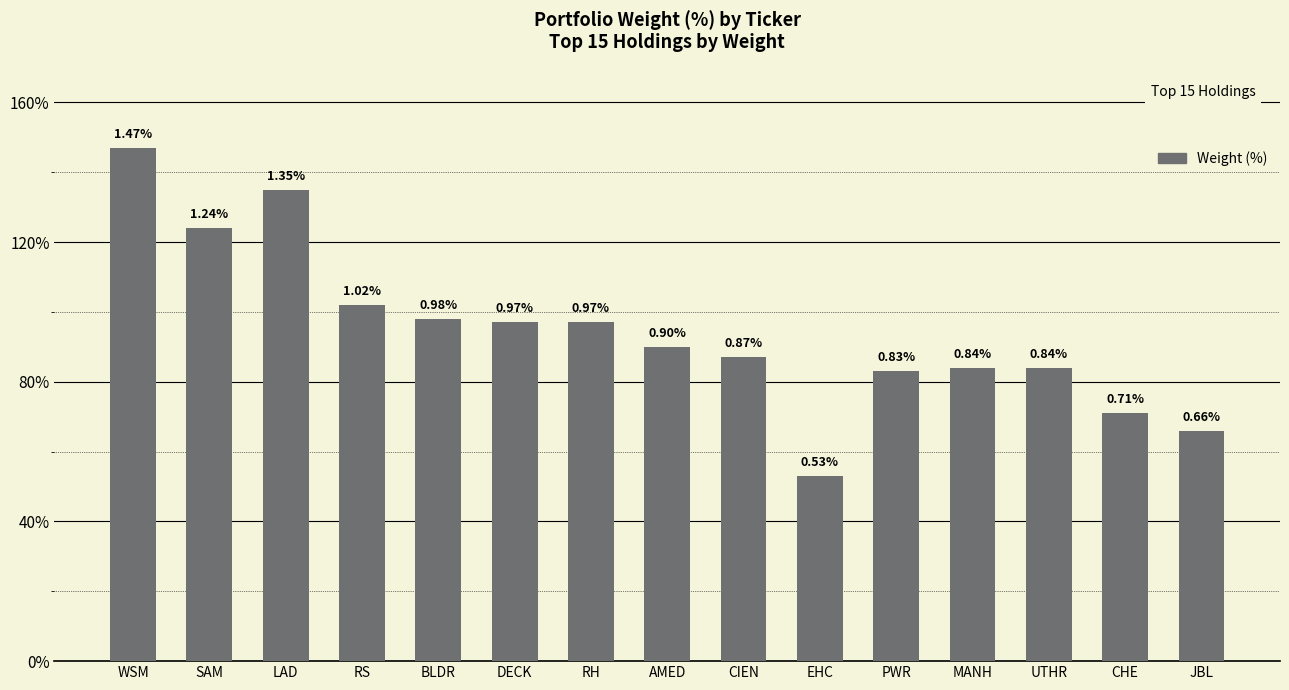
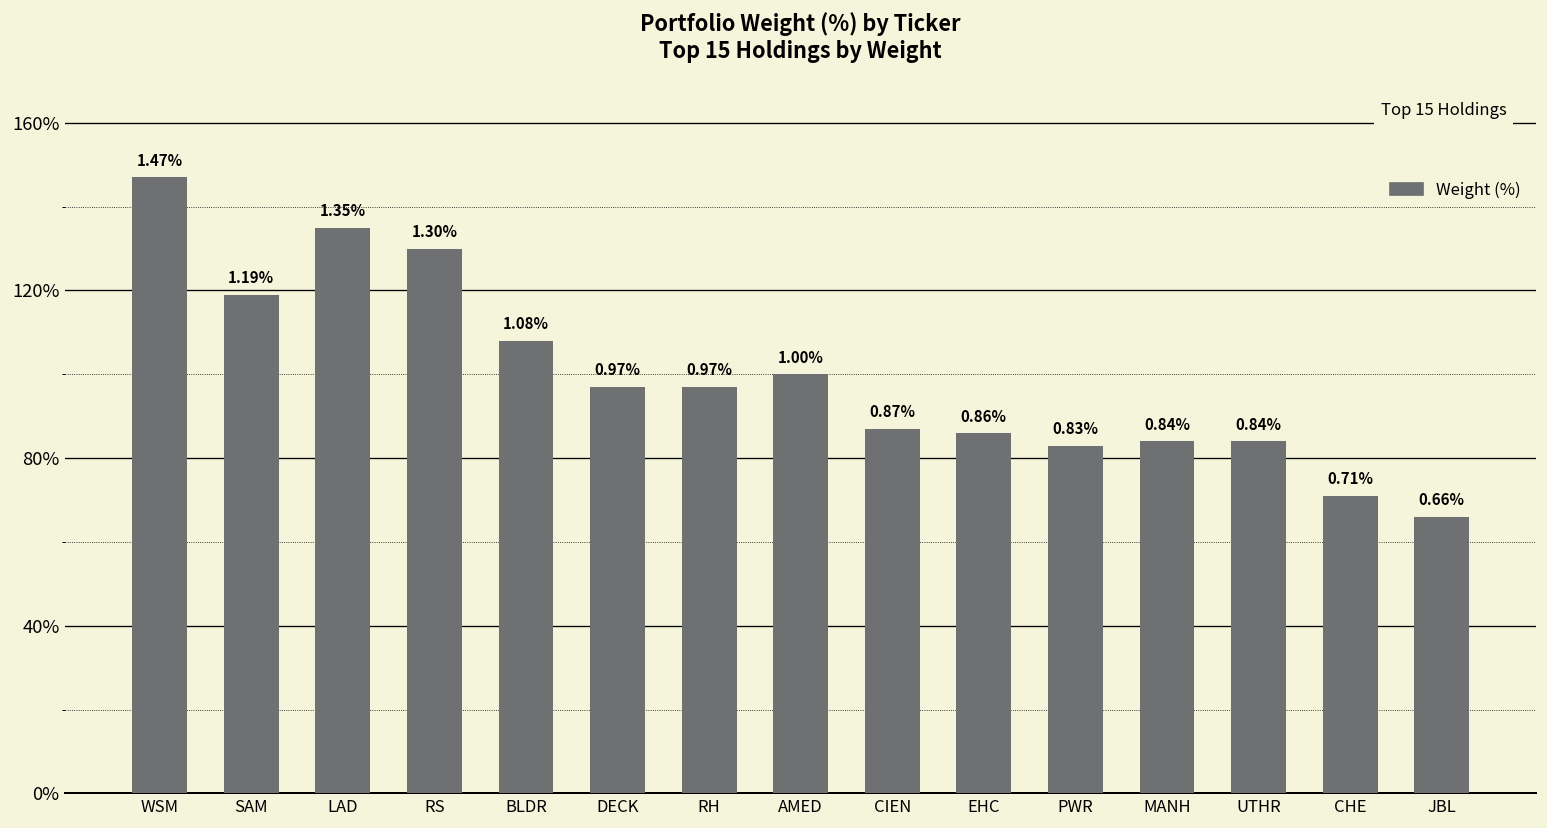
  {
    "WSM": "1.47%",
-   "SAM": "1.24%",
+   "SAM": "1.19%",
    "LAD": "1.35%",
-   "RS": "1.02%",
-   "BLDR": "0.98%",
+   "RS": "1.30%",
+   "BLDR": "1.08%",
    "DECK": "0.97%",
    "RH": "0.97%",
-   "AMED": "0.90%",
+   "AMED": "1.00%",
    "CIEN": "0.87%",
-   "EHC": "0.53%",
+   "EHC": "0.86%",
    "PWR": "0.83%",
    "MANH": "0.84%",
    "UTHR": "0.84%",
    "CHE": "0.71%",
    "JBL": "0.66%"
  }
